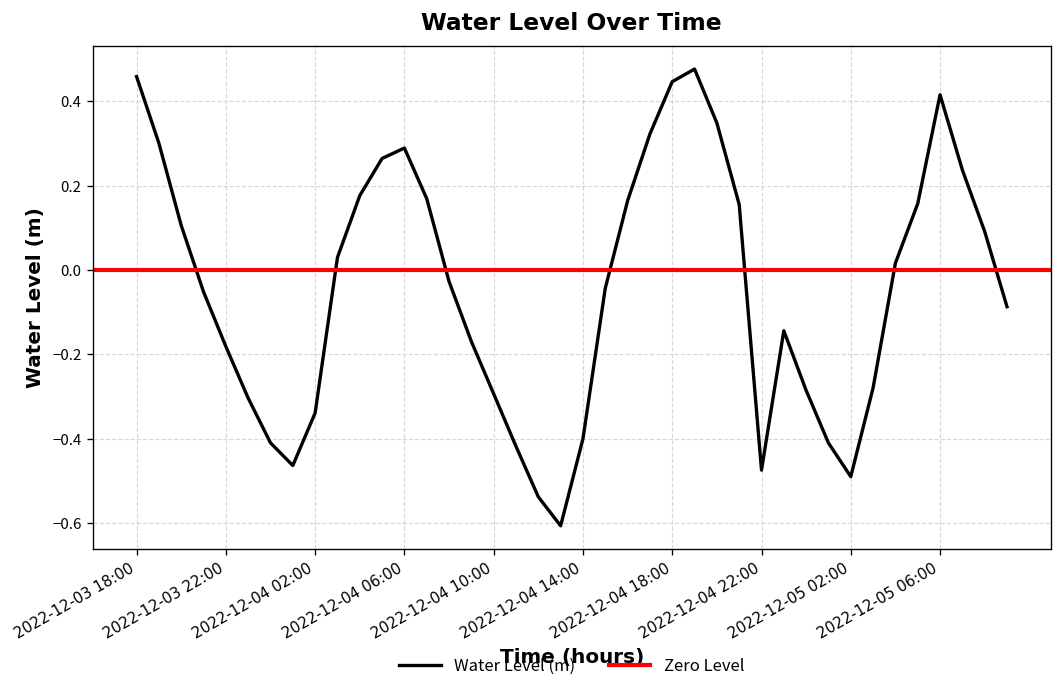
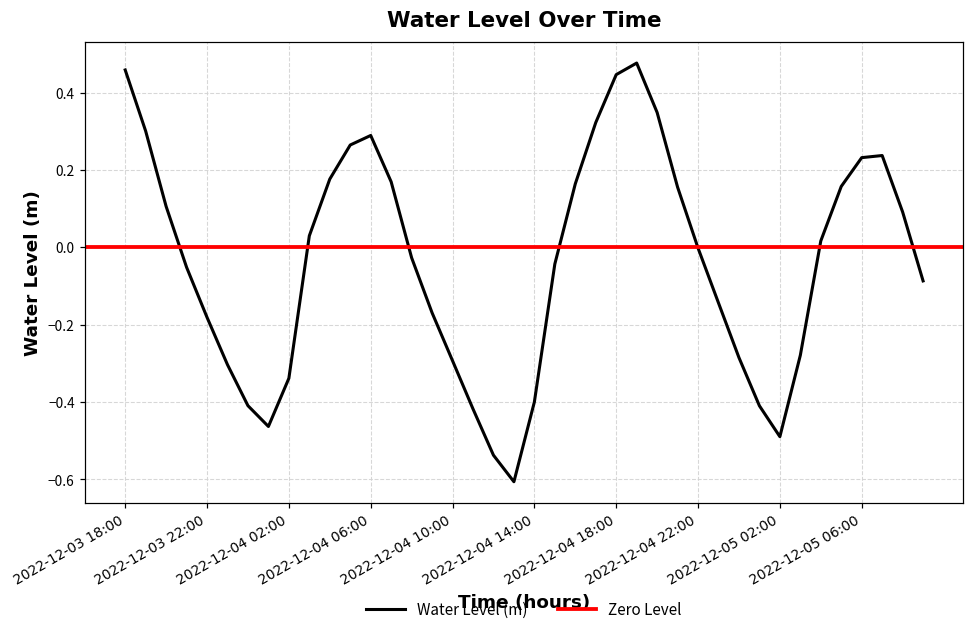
  {
    "2022-12-03 18:00": 0.46,
    "2022-12-03 22:00": -0.18,
    "2022-12-04 02:00": -0.34,
    "2022-12-04 06:00": 0.29,
    "2022-12-04 10:00": -0.29,
    "2022-12-04 14:00": -0.40,
    "2022-12-04 18:00": 0.45,
-   "2022-12-04 22:00": -0.47,
+   "2022-12-04 22:00": 0.00,
    "2022-12-05 02:00": -0.49,
-   "2022-12-05 06:00": 0.42
+   "2022-12-05 06:00": 0.23
  }
